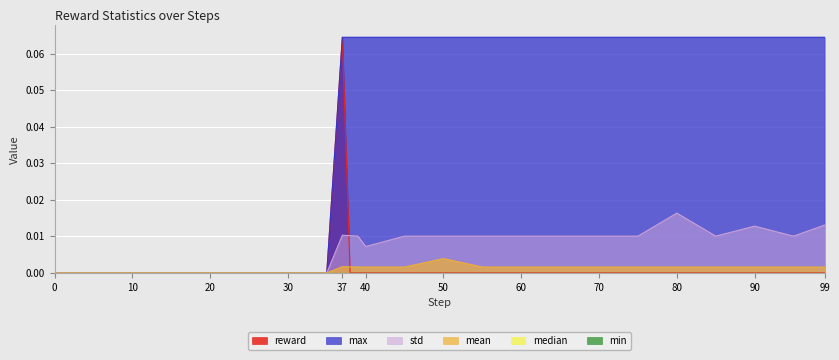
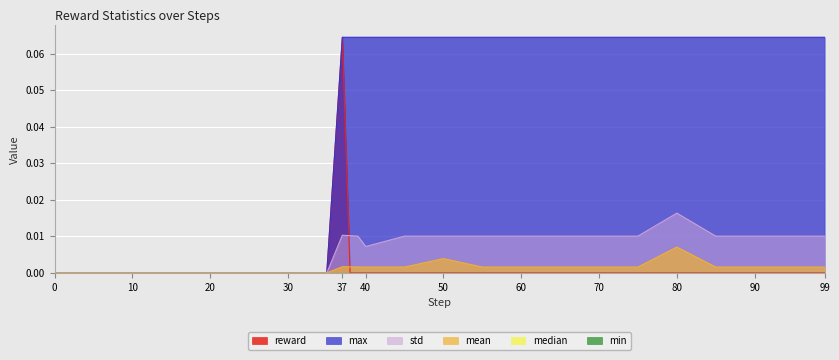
  {
    "max": {
      "40": 0.065,
      "50": 0.065,
      "60": 0.065,
      "70": 0.065,
      "80": 0.065,
      "90": 0.065,
      "99": 0.065
    },
    "std": {
      "37": 0.010,
      "40": 0.007,
      "50": 0.010,
      "60": 0.010,
      "70": 0.010,
      "80": 0.016,
-     "90": 0.013,
-     "99": 0.013
+     "90": 0.010,
+     "99": 0.010
    },
    "mean": {
      "37": 0.002,
      "40": 0.002,
      "50": 0.004,
      "60": 0.002,
      "70": 0.002,
-     "80": 0.002,
+     "80": 0.007,
      "90": 0.002,
      "99": 0.002
    },
    "min": {
      "37": 0.000
    }
  }
